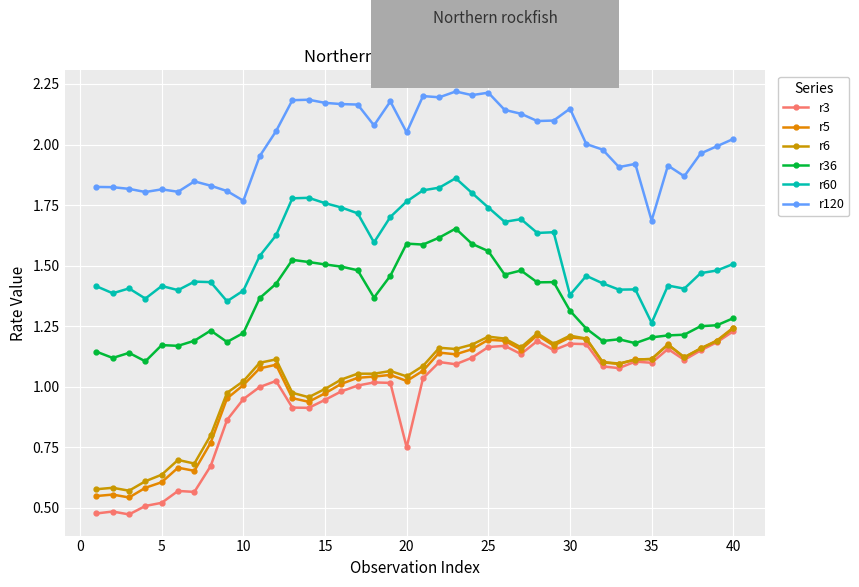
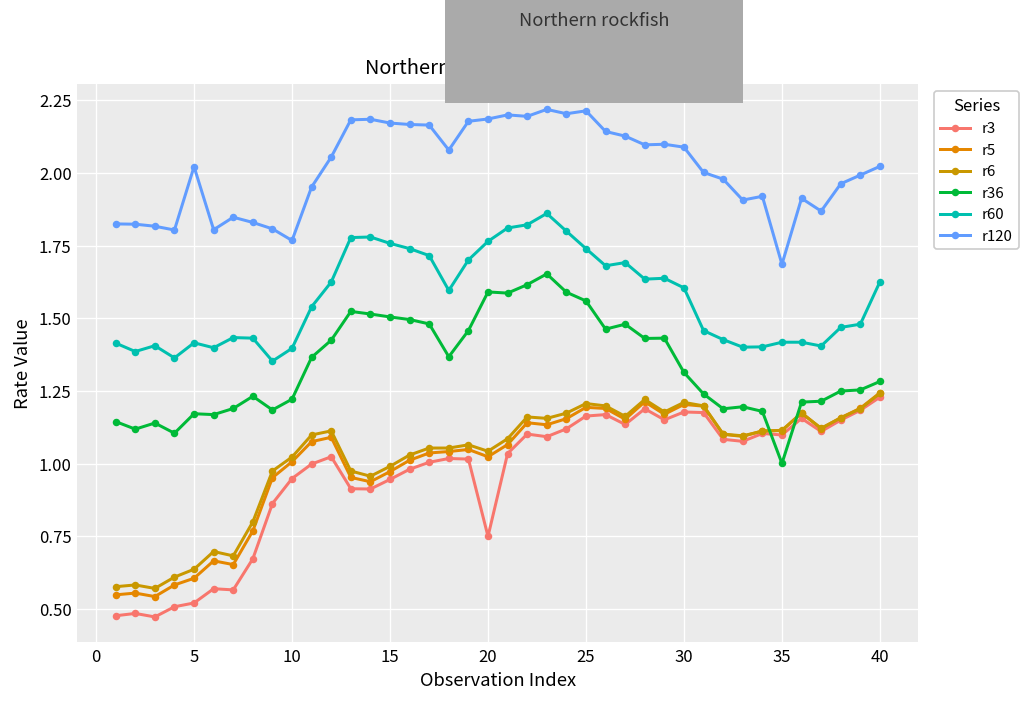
  {
    "r3": {
      "5": 0.52,
      "10": 0.95,
      "15": 0.95,
      "20": 0.75,
      "25": 1.16,
      "30": 1.18,
      "35": 1.10,
      "40": 1.23
    },
    "r36": {
      "5": 1.17,
      "10": 1.22,
      "15": 1.51,
      "20": 1.59,
      "25": 1.56,
      "30": 1.31,
-     "35": 1.20,
+     "35": 1.00,
      "40": 1.28
    },
    "r60": {
      "5": 1.42,
      "10": 1.40,
      "15": 1.76,
      "20": 1.77,
      "25": 1.74,
-     "30": 1.38,
-     "35": 1.26,
-     "40": 1.51
+     "30": 1.61,
+     "35": 1.42,
+     "40": 1.63
    },
    "r120": {
-     "5": 1.82,
+     "5": 2.02,
      "10": 1.77,
      "15": 2.17,
-     "20": 2.05,
+     "20": 2.19,
      "25": 2.21,
-     "30": 2.15,
+     "30": 2.09,
      "35": 1.69,
      "40": 2.02
    }
  }
